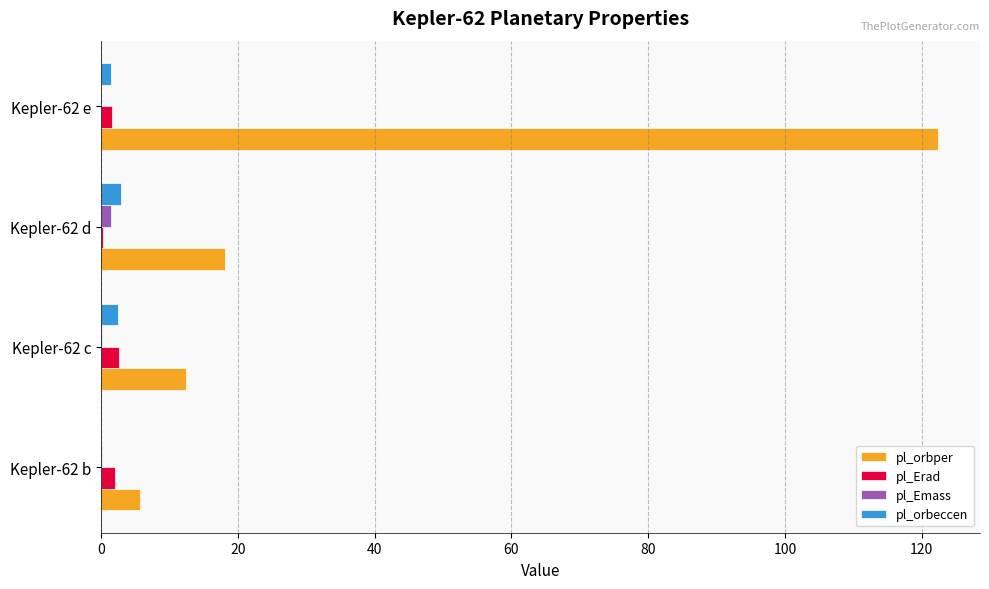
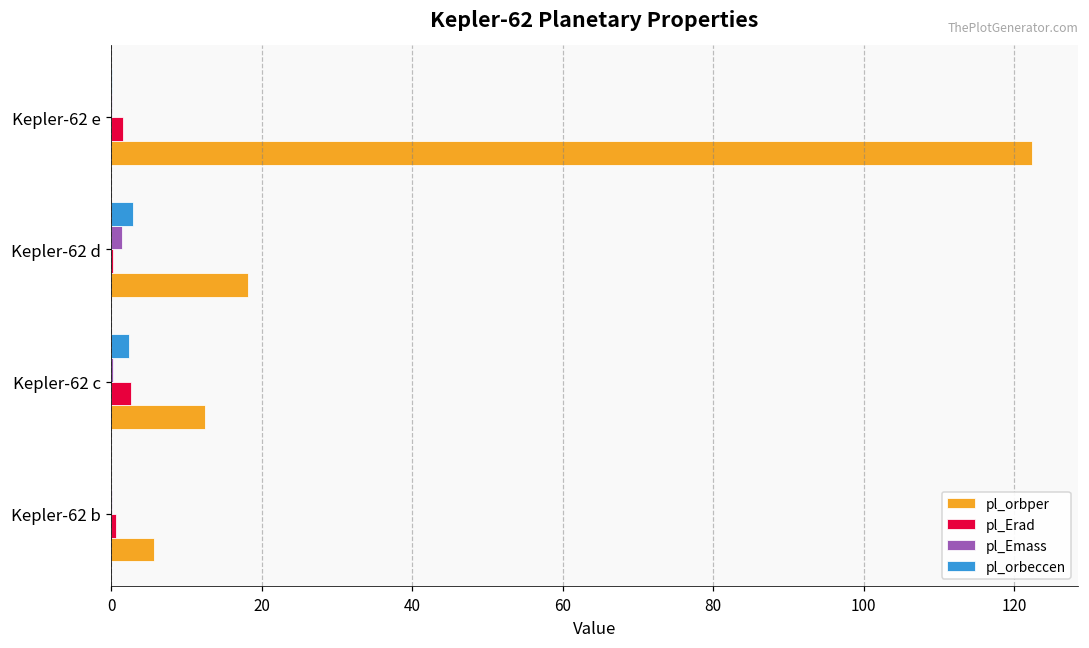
  {
    "pl_orbper": {
      "Kepler-62 e": 122,
      "Kepler-62 d": 18,
      "Kepler-62 c": 12,
      "Kepler-62 b": 6
    },
    "pl_Erad": {
      "Kepler-62 e": 2,
      "Kepler-62 c": 3,
-     "Kepler-62 b": 2
+     "Kepler-62 b": 1
    },
    "pl_Emass": {
      "Kepler-62 d": 1
    },
    "pl_orbeccen": {
-     "Kepler-62 e": 2,
+     "Kepler-62 e": 0,
      "Kepler-62 d": 3,
      "Kepler-62 c": 2
    }
  }
